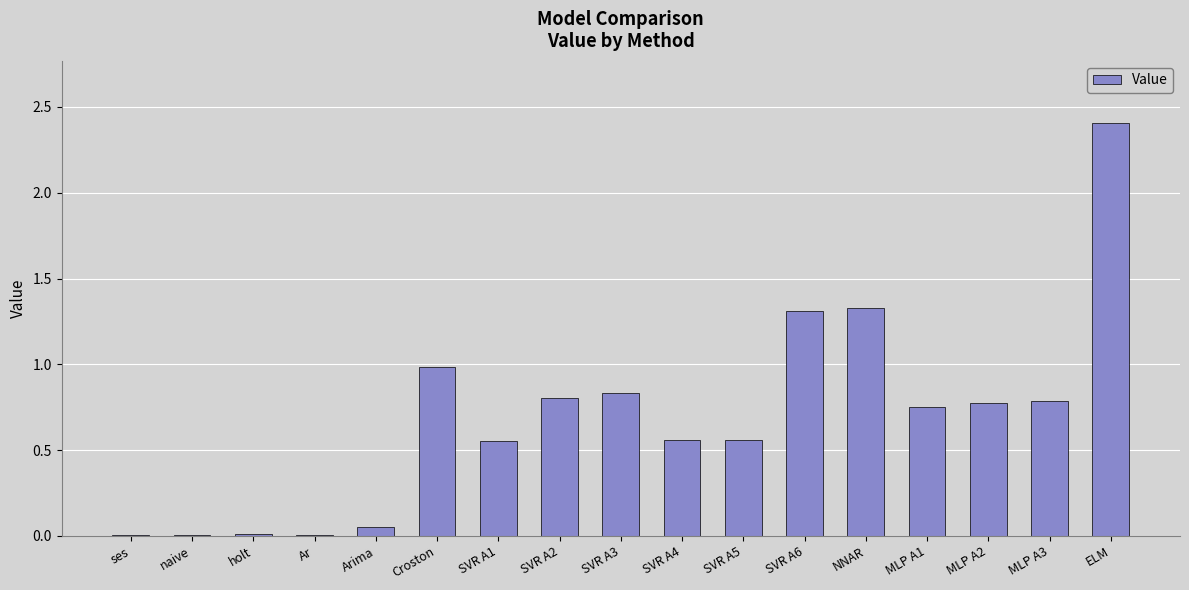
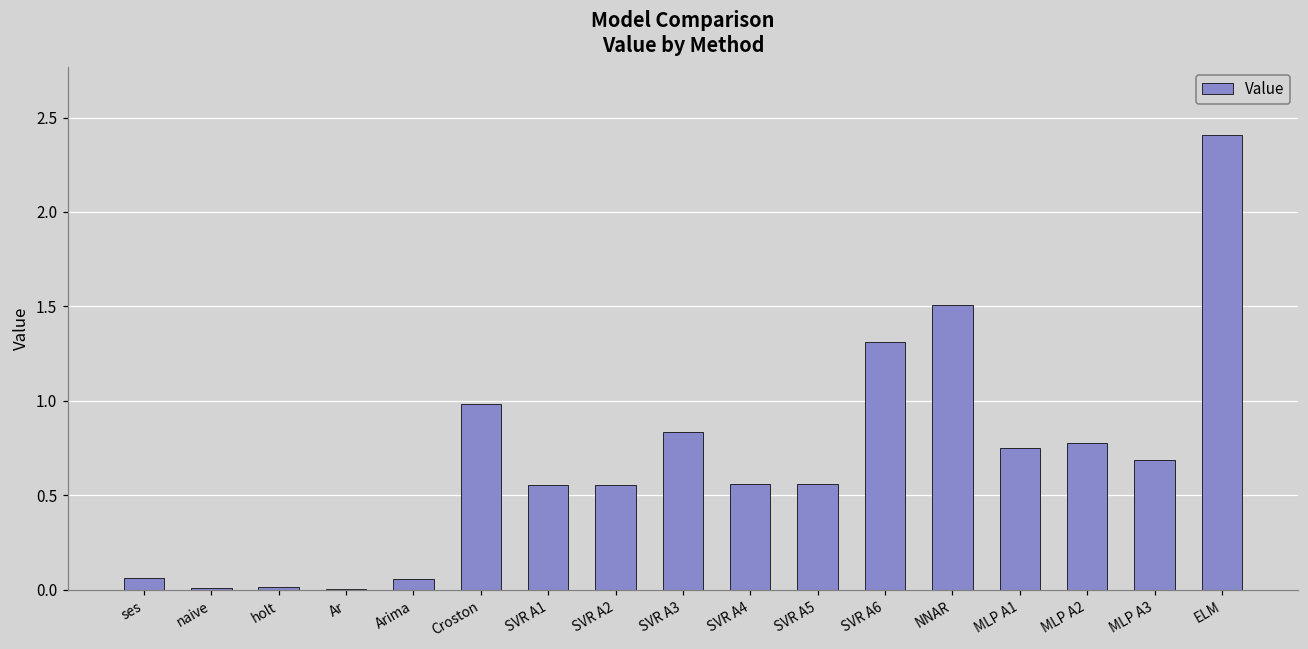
  {
-   "ses": 0.01,
+   "ses": 0.06,
    "Arima": 0.05,
    "Croston": 0.99,
    "SVR A1": 0.56,
-   "SVR A2": 0.81,
+   "SVR A2": 0.56,
    "SVR A3": 0.83,
    "SVR A4": 0.56,
    "SVR A5": 0.56,
    "SVR A6": 1.31,
-   "NNAR": 1.33,
+   "NNAR": 1.51,
    "MLP A1": 0.75,
    "MLP A2": 0.77,
-   "MLP A3": 0.79,
+   "MLP A3": 0.69,
    "ELM": 2.41
  }
